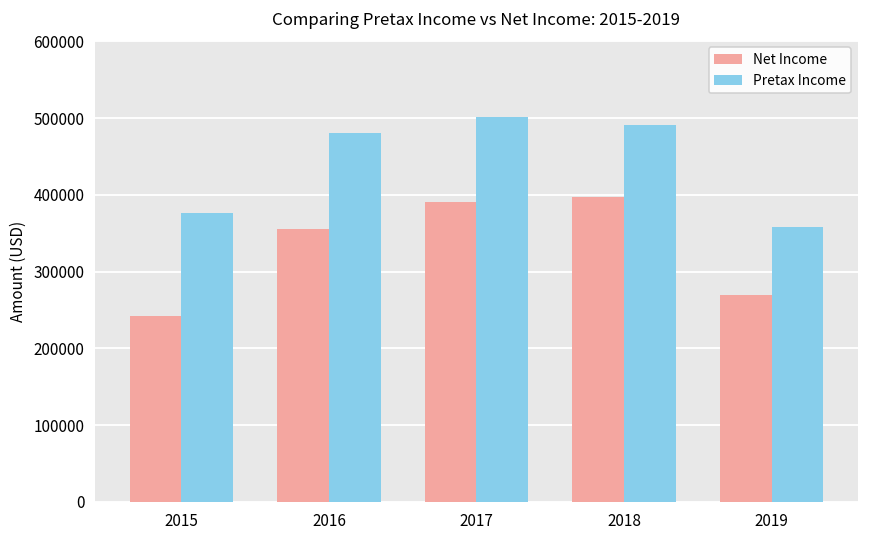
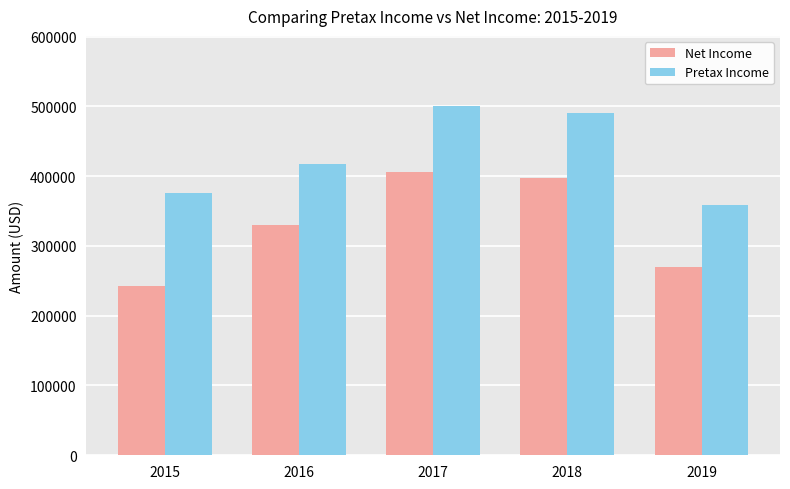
  {
    "Net Income": {
      "2015": 240000,
-     "2016": 360000,
-     "2017": 390000,
+     "2016": 330000,
+     "2017": 410000,
      "2018": 400000,
      "2019": 270000
    },
    "Pretax Income": {
      "2015": 380000,
-     "2016": 480000,
+     "2016": 420000,
      "2017": 500000,
      "2018": 490000,
      "2019": 360000
    }
  }
